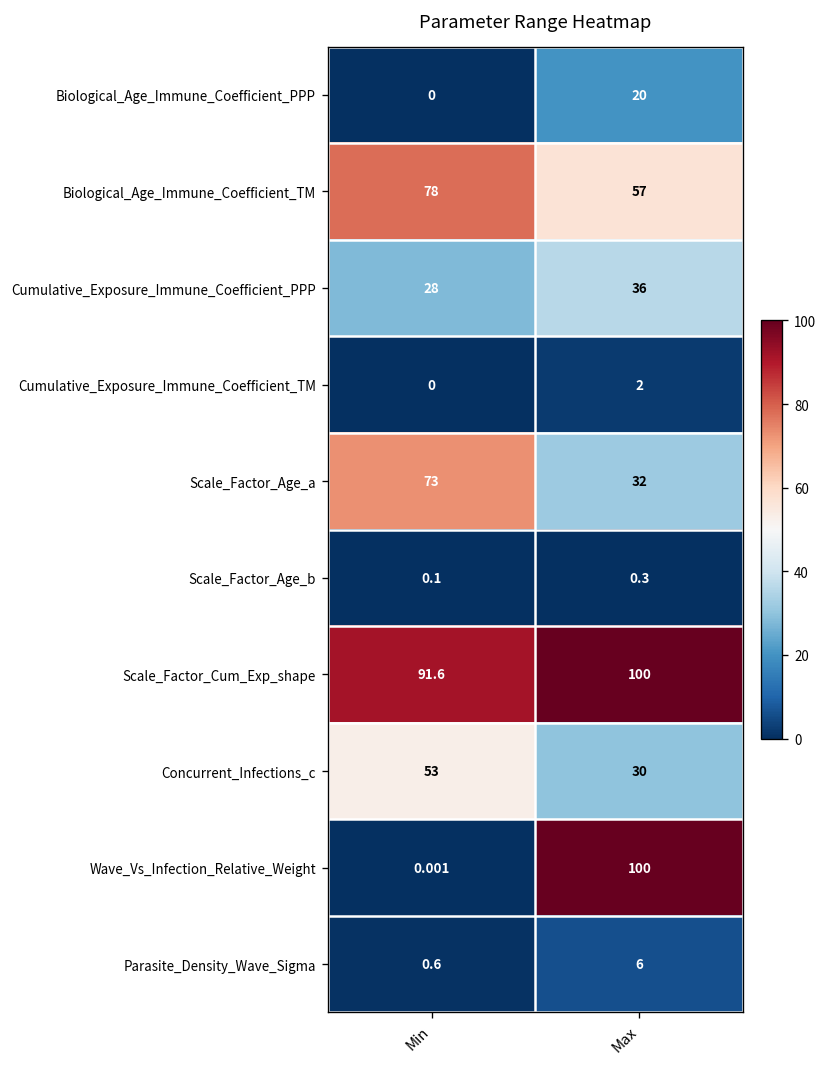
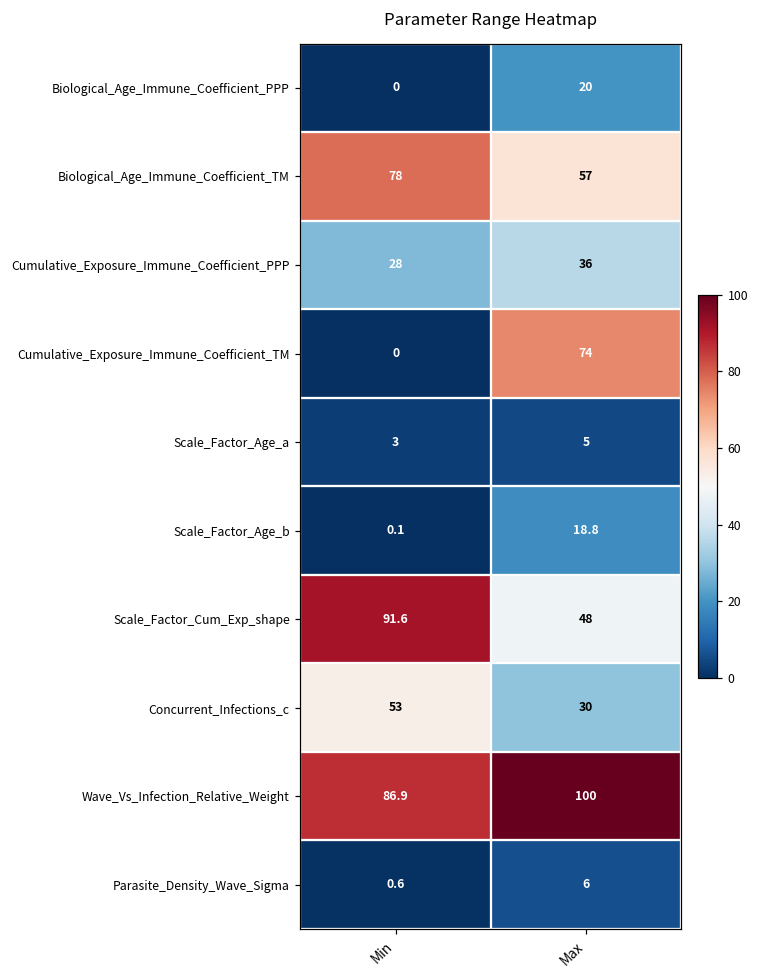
  {
    "Biological_Age_Immune_Coefficient_PPP": {
      "Min": 0,
      "Max": 20
    },
    "Biological_Age_Immune_Coefficient_TM": {
      "Min": 78,
      "Max": 57
    },
    "Cumulative_Exposure_Immune_Coefficient_PPP": {
      "Min": 28,
      "Max": 36
    },
    "Cumulative_Exposure_Immune_Coefficient_TM": {
      "Min": 0,
-     "Max": 2
+     "Max": 74
    },
    "Scale_Factor_Age_a": {
-     "Min": 73,
-     "Max": 32
+     "Min": 3,
+     "Max": 5
    },
    "Scale_Factor_Age_b": {
      "Min": 0.1,
-     "Max": 0.3
+     "Max": 18.8
    },
    "Scale_Factor_Cum_Exp_shape": {
      "Min": 91.6,
-     "Max": 100
+     "Max": 48
    },
    "Concurrent_Infections_c": {
      "Min": 53,
      "Max": 30
    },
    "Wave_Vs_Infection_Relative_Weight": {
-     "Min": 0.001,
+     "Min": 86.9,
      "Max": 100
    },
    "Parasite_Density_Wave_Sigma": {
      "Min": 0.6,
      "Max": 6
    }
  }
